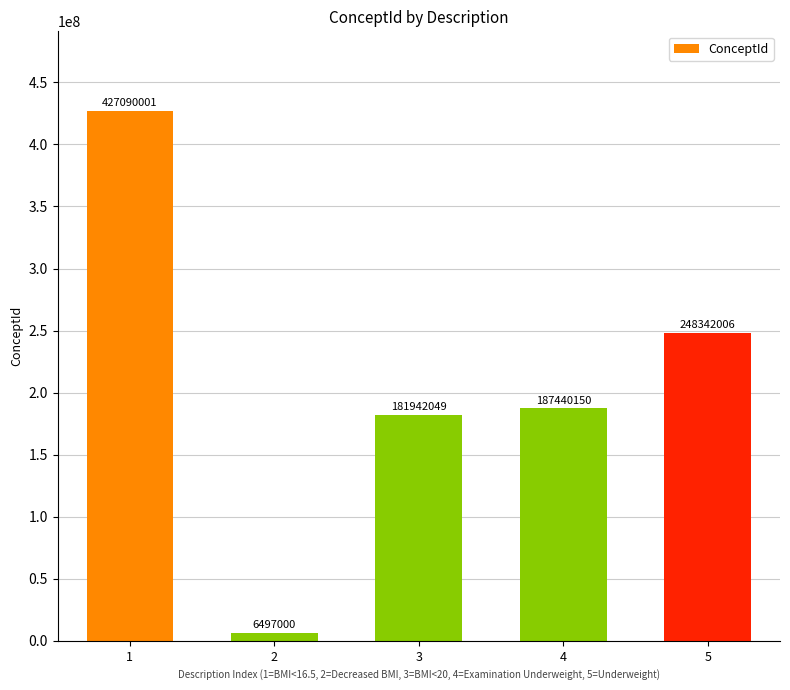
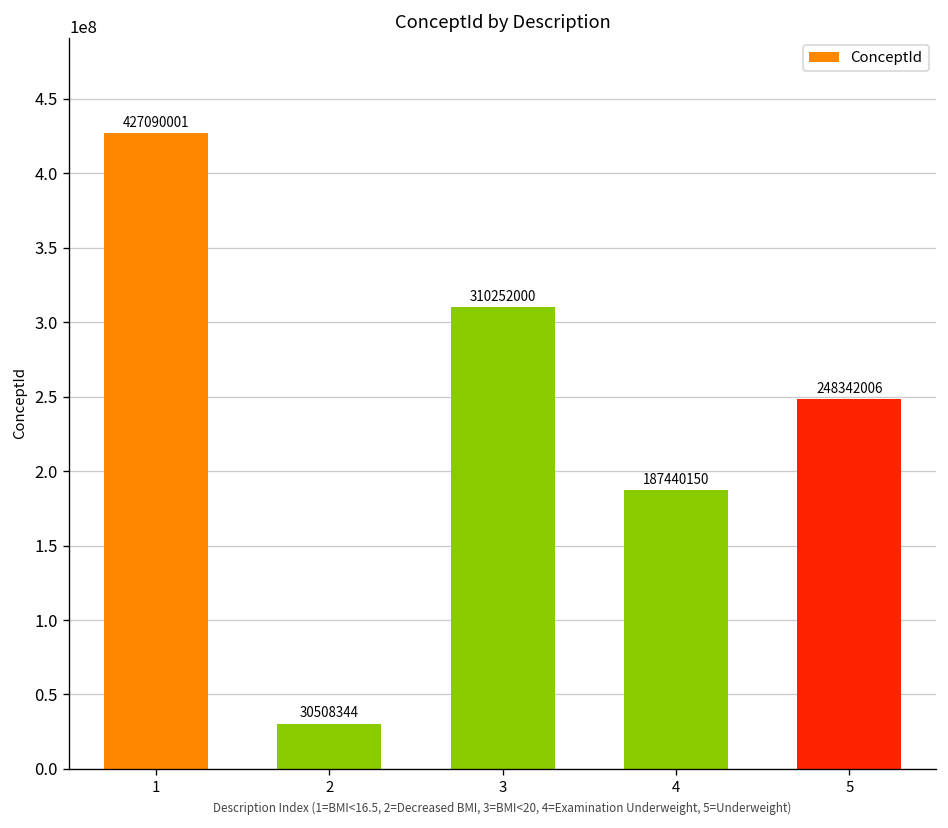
  {
    "1": 427090001,
-   "2": 6497000,
-   "3": 181942049,
+   "2": 30508344,
+   "3": 310252000,
    "4": 187440150,
    "5": 248342006
  }
